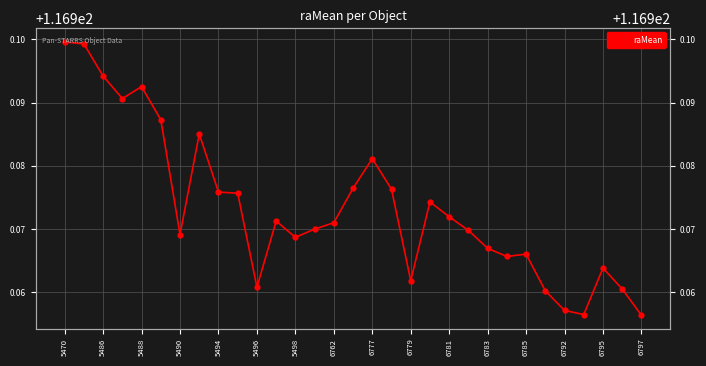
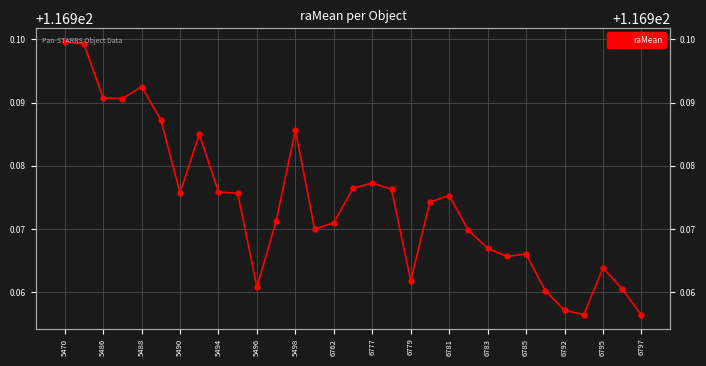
  {
    "5470": 117.000,
-   "5486": 116.994,
+   "5486": 116.991,
    "5488": 116.993,
-   "5490": 116.969,
+   "5490": 116.976,
    "5494": 116.976,
    "5496": 116.961,
-   "5498": 116.969,
+   "5498": 116.986,
    "6762": 116.971,
-   "6777": 116.981,
+   "6777": 116.977,
    "6779": 116.962,
-   "6781": 116.972,
+   "6781": 116.975,
    "6783": 116.967,
    "6785": 116.966,
    "6792": 116.957,
    "6795": 116.964,
    "6797": 116.956
  }
